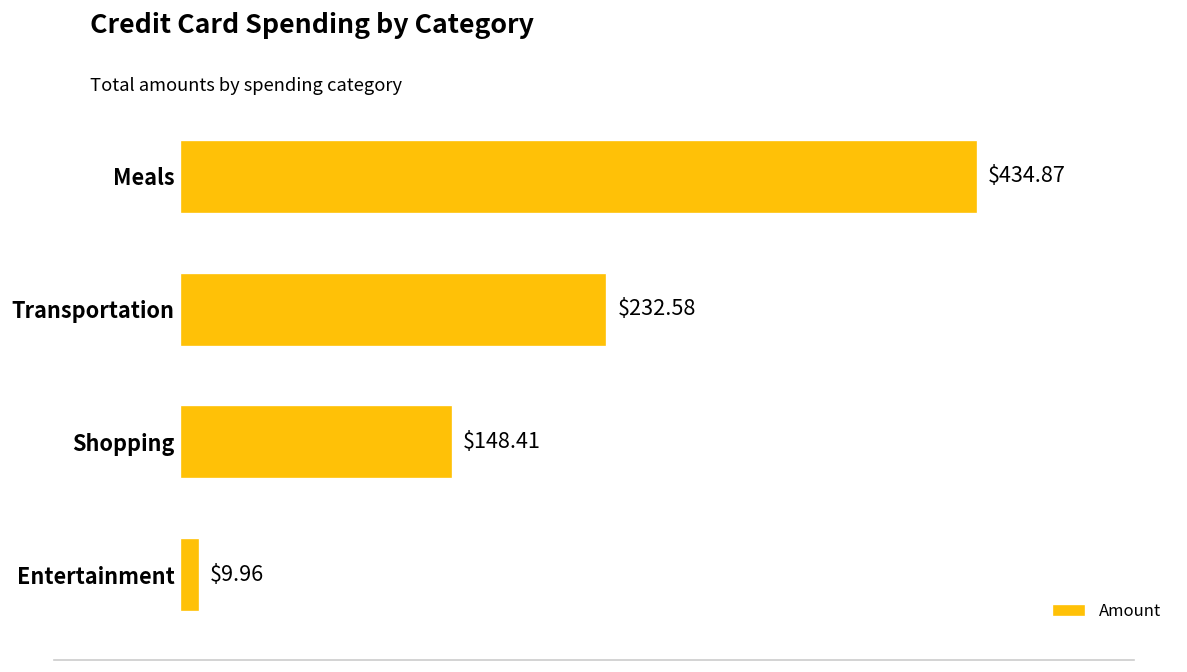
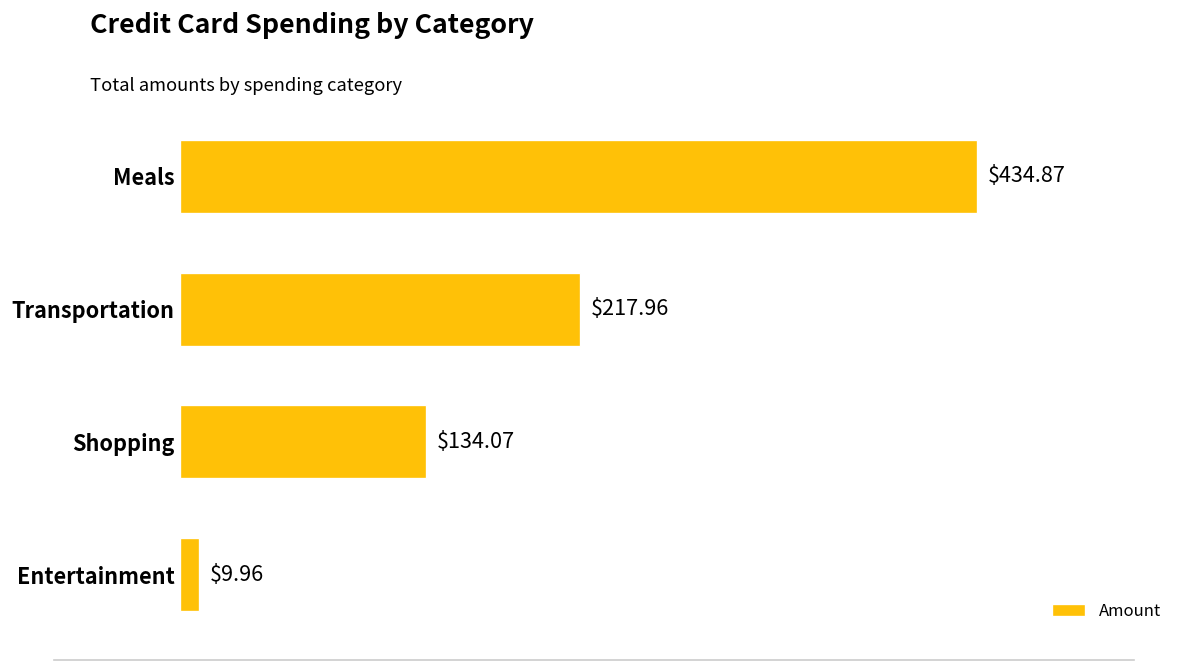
  {
    "Meals": "$434.87",
-   "Transportation": "$232.58",
-   "Shopping": "$148.41",
+   "Transportation": "$217.96",
+   "Shopping": "$134.07",
    "Entertainment": "$9.96"
  }
